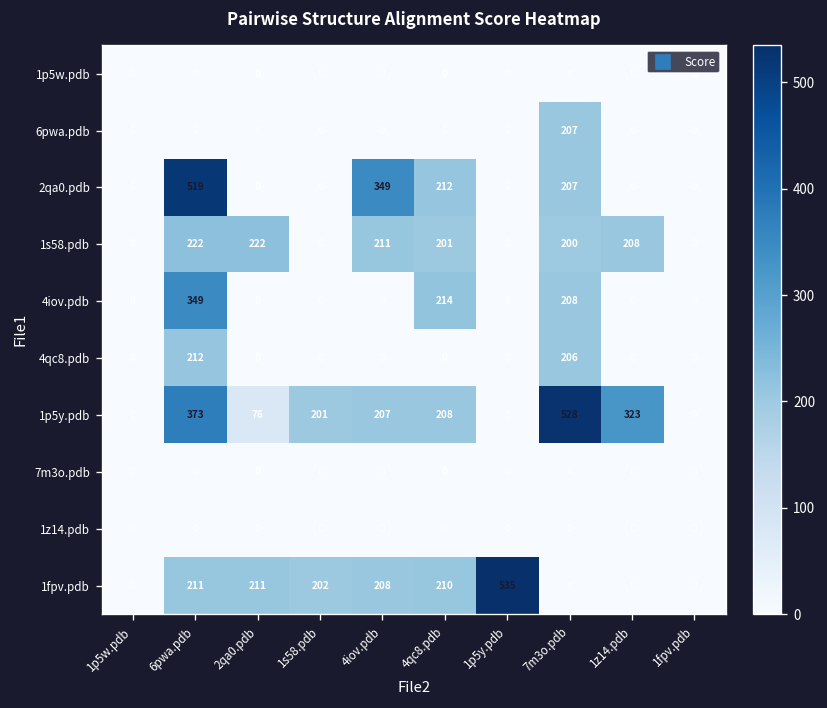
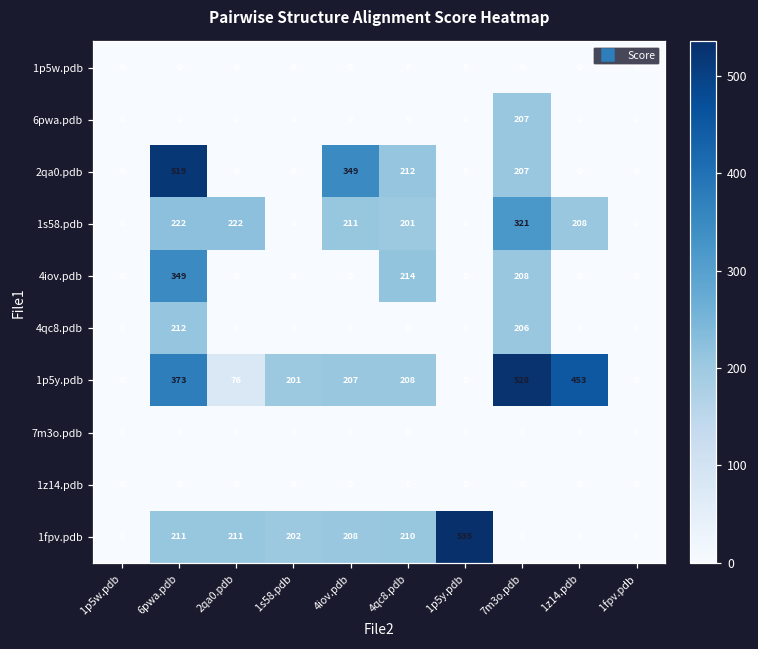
  {
    "6pwa.pdb": {
      "7m3o.pdb": 207
    },
    "2qa0.pdb": {
      "6pwa.pdb": 519,
      "4iov.pdb": 349,
      "4qc8.pdb": 212,
      "7m3o.pdb": 207
    },
    "1s58.pdb": {
      "6pwa.pdb": 222,
      "2qa0.pdb": 222,
      "4iov.pdb": 211,
      "4qc8.pdb": 201,
-     "7m3o.pdb": 200,
+     "7m3o.pdb": 321,
      "1z14.pdb": 208
    },
    "4iov.pdb": {
      "6pwa.pdb": 349,
      "4qc8.pdb": 214,
      "7m3o.pdb": 208
    },
    "4qc8.pdb": {
      "6pwa.pdb": 212,
      "7m3o.pdb": 206
    },
    "1p5y.pdb": {
      "6pwa.pdb": 373,
      "1s58.pdb": 201,
      "4iov.pdb": 207,
      "4qc8.pdb": 208,
      "7m3o.pdb": 528,
-     "1z14.pdb": 323
+     "1z14.pdb": 453
    },
    "1fpv.pdb": {
      "6pwa.pdb": 211,
      "2qa0.pdb": 211,
      "1s58.pdb": 202,
      "4iov.pdb": 208,
      "4qc8.pdb": 210,
      "1p5y.pdb": 535
    }
  }
